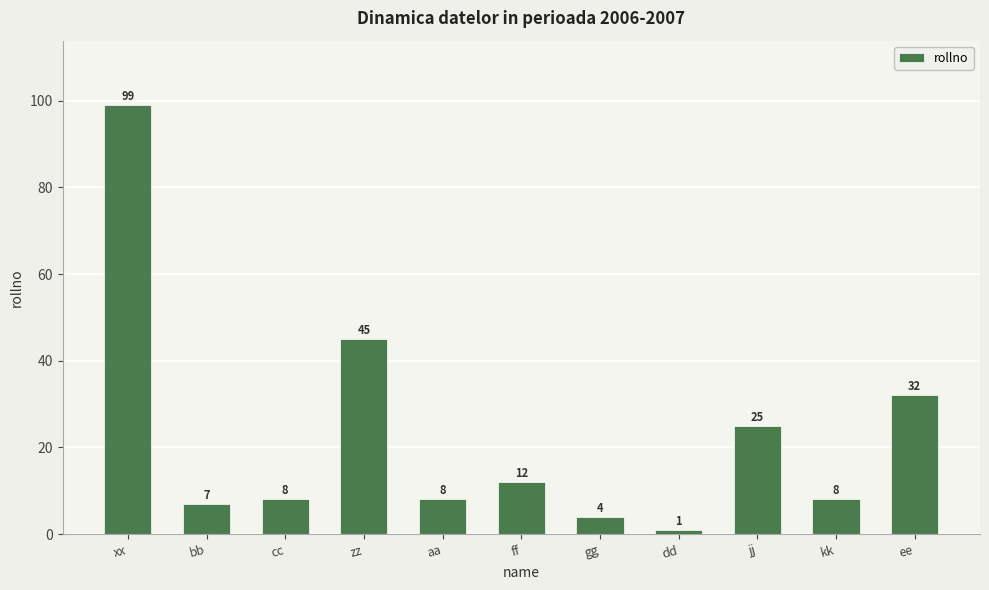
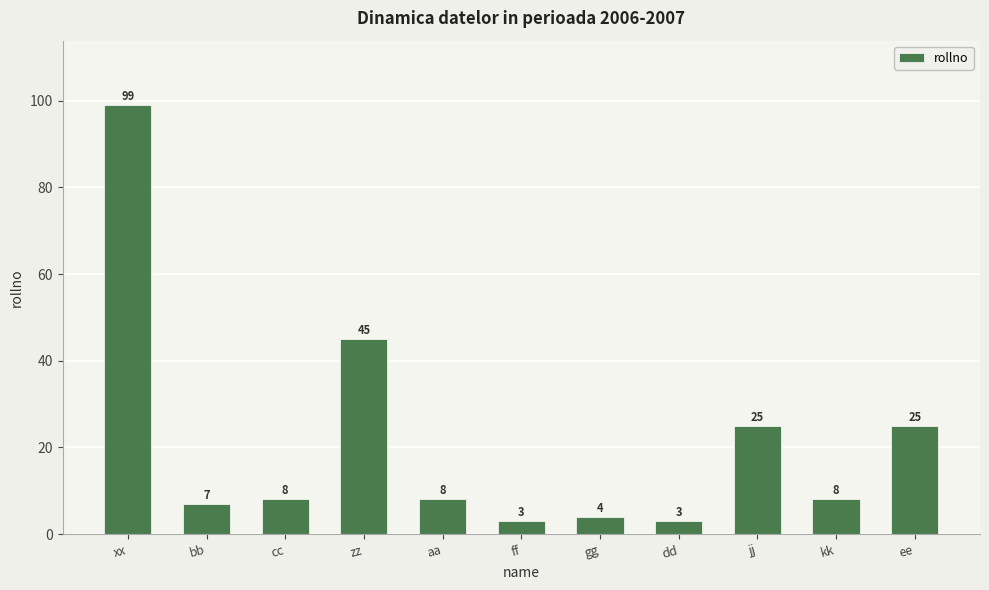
  {
    "xx": 99,
    "bb": 7,
    "cc": 8,
    "zz": 45,
    "aa": 8,
-   "ff": 12,
+   "ff": 3,
    "gg": 4,
-   "dd": 1,
+   "dd": 3,
    "jj": 25,
    "kk": 8,
-   "ee": 32
+   "ee": 25
  }
